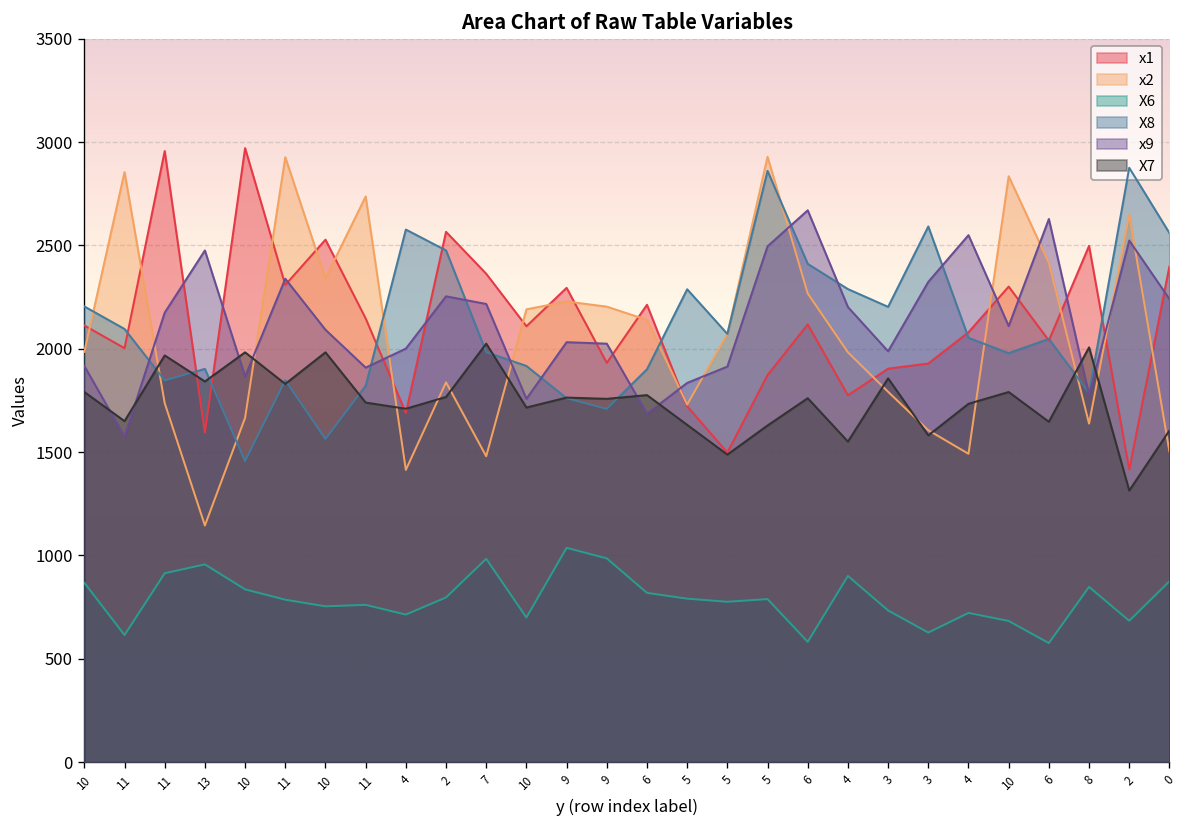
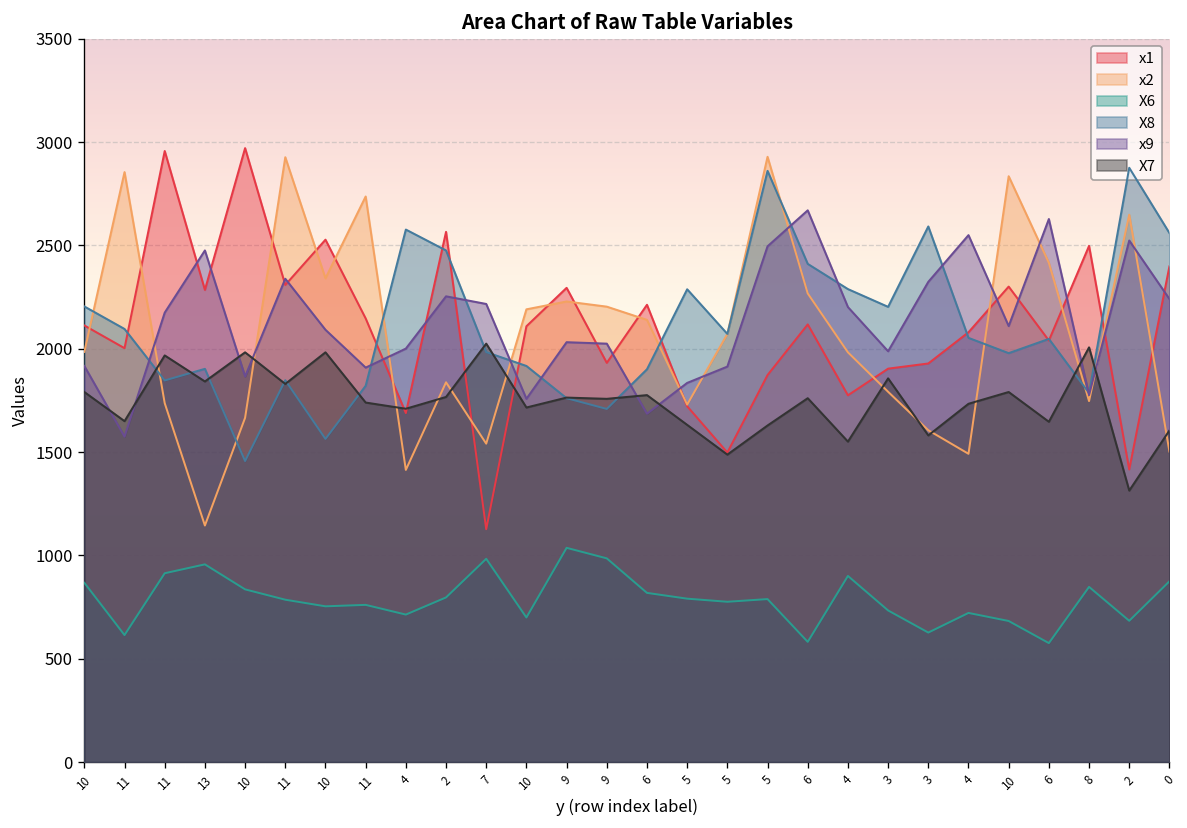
  {
    "x1": {
-     "13": 1590,
-     "7": 2360,
+     "13": 2290,
+     "7": 1130,
      "8": 2500,
      "0": 2400
    },
    "x2": {
      "13": 1150,
-     "7": 1480,
-     "8": 1640,
+     "7": 1540,
+     "8": 1750,
      "0": 1500
    },
    "X7": {
      "13": 1840,
      "7": 2030,
      "8": 2010,
      "0": 1610
    }
  }
